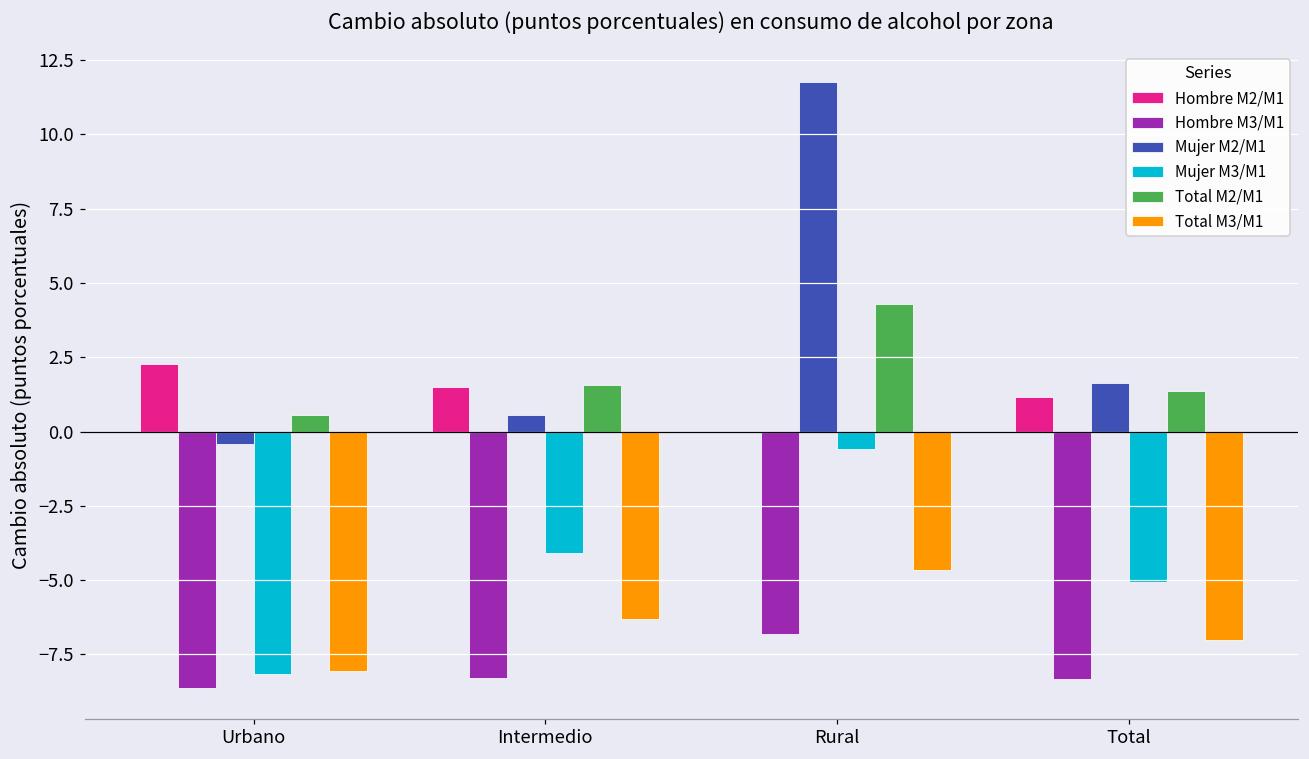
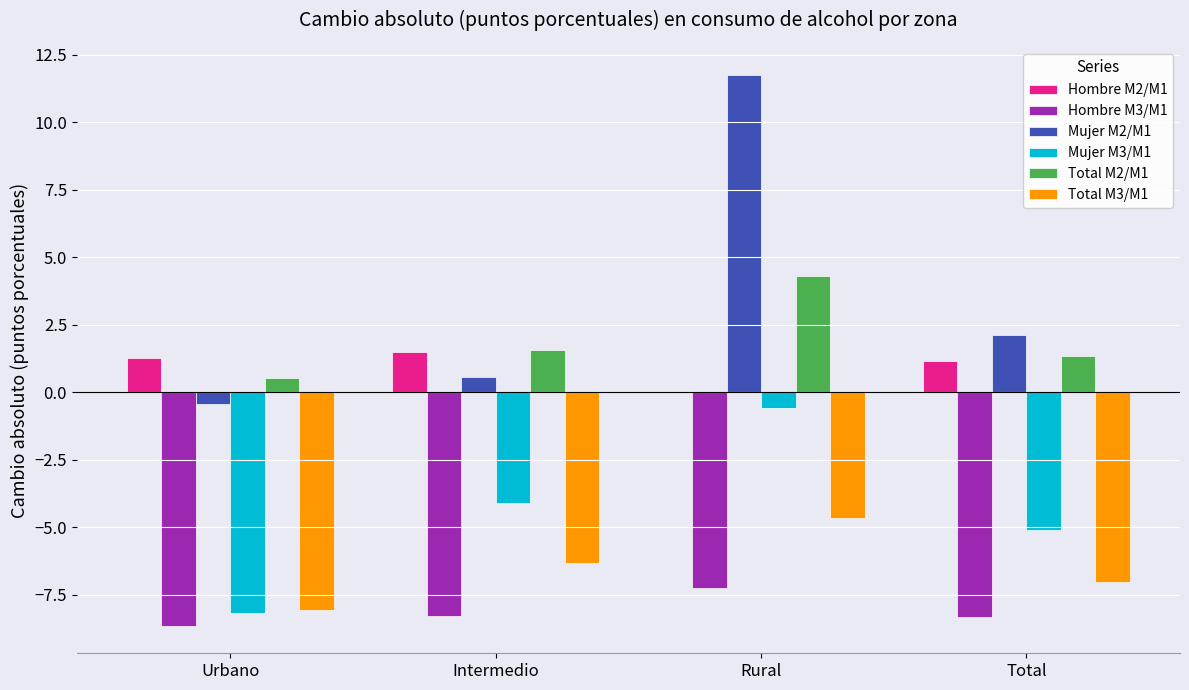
  {
    "Hombre M2/M1": {
-     "Urbano": 2.3,
+     "Urbano": 1.3,
      "Intermedio": 1.5,
      "Total": 1.2
    },
    "Hombre M3/M1": {
      "Urbano": -8.6,
      "Intermedio": -8.3,
-     "Rural": -6.8,
+     "Rural": -7.2,
      "Total": -8.3
    },
    "Mujer M2/M1": {
      "Urbano": -0.4,
      "Intermedio": 0.6,
      "Rural": 11.8,
-     "Total": 1.6
+     "Total": 2.1
    },
    "Mujer M3/M1": {
      "Urbano": -8.2,
      "Intermedio": -4.1,
      "Rural": -0.6,
      "Total": -5.1
    },
    "Total M2/M1": {
      "Urbano": 0.5,
      "Intermedio": 1.6,
      "Rural": 4.3,
      "Total": 1.4
    },
    "Total M3/M1": {
      "Urbano": -8.1,
      "Intermedio": -6.3,
      "Rural": -4.7,
      "Total": -7.0
    }
  }
